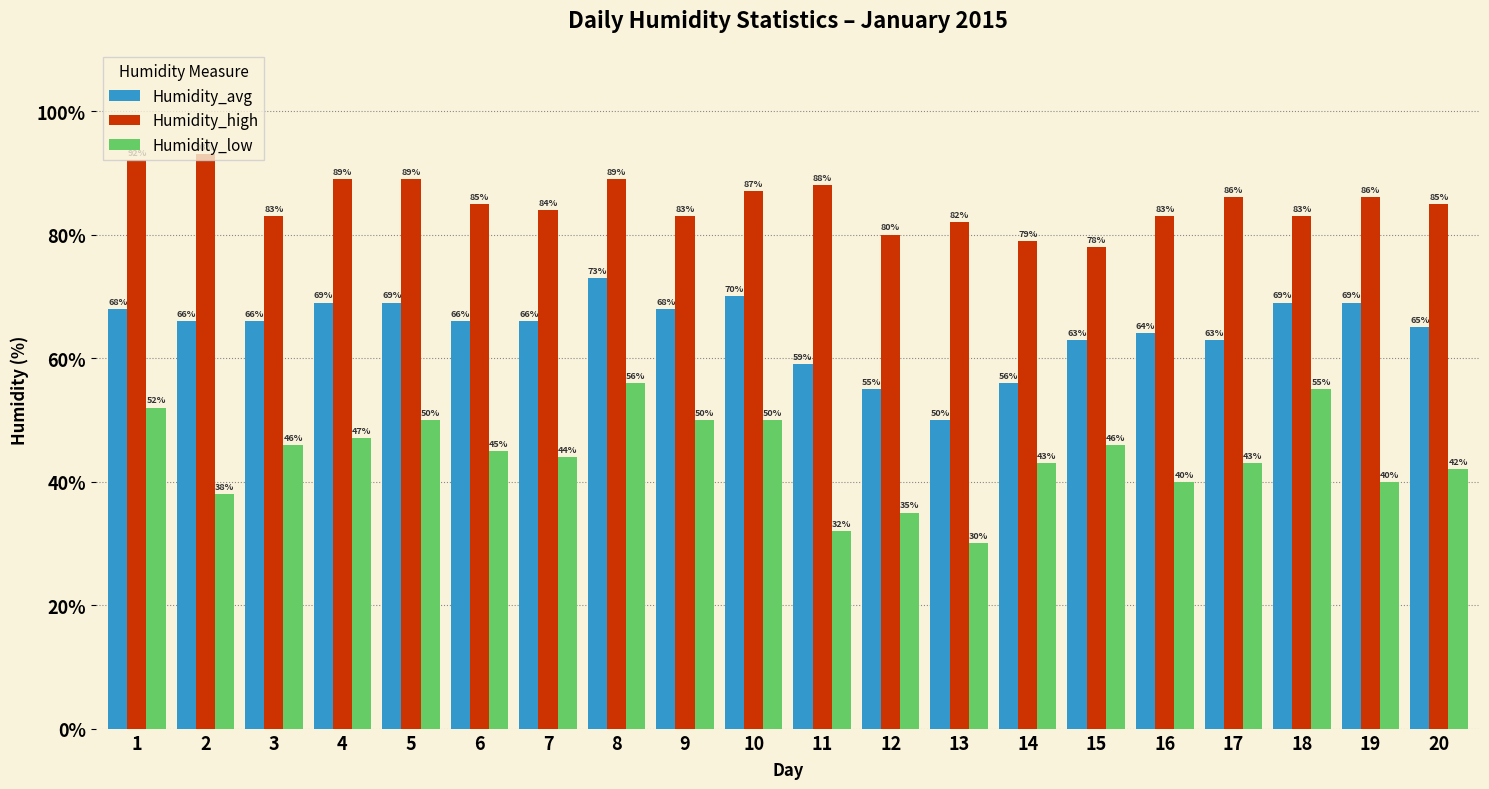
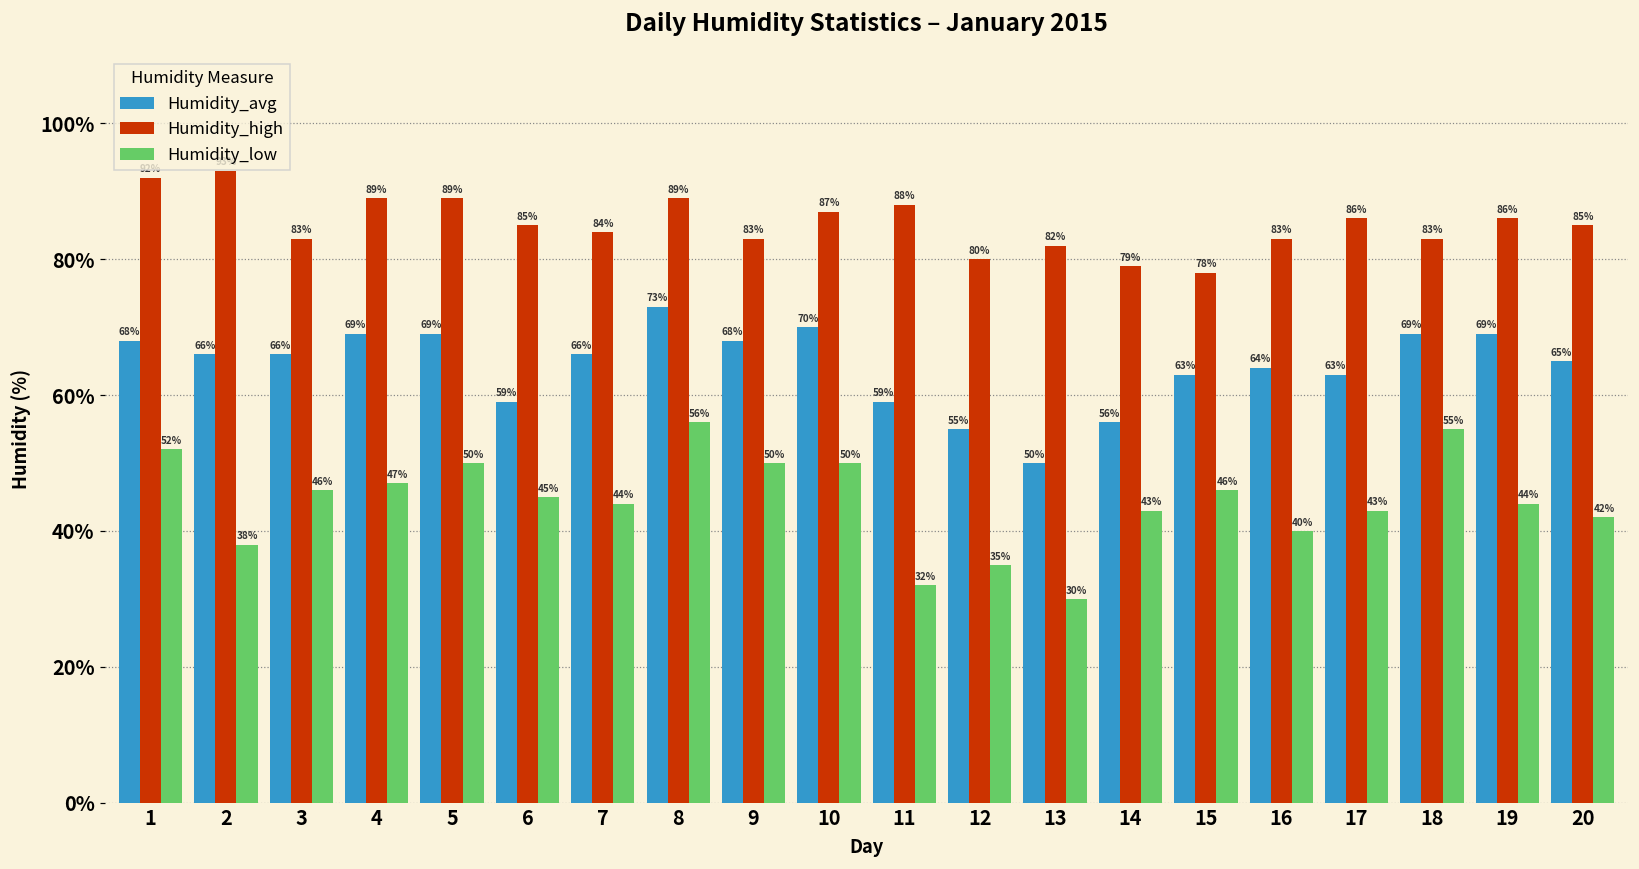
  {
    "Humidity_avg": {
      "1": "68%",
      "2": "66%",
      "3": "66%",
      "4": "69%",
      "5": "69%",
-     "6": "66%",
+     "6": "59%",
      "7": "66%",
      "8": "73%",
      "9": "68%",
      "10": "70%",
      "11": "59%",
      "12": "55%",
      "13": "50%",
      "14": "56%",
      "15": "63%",
      "16": "64%",
      "17": "63%",
      "18": "69%",
      "19": "69%",
      "20": "65%"
    },
    "Humidity_high": {
      "3": "83%",
      "4": "89%",
      "5": "89%",
      "6": "85%",
      "7": "84%",
      "8": "89%",
      "9": "83%",
      "10": "87%",
      "11": "88%",
      "12": "80%",
      "13": "82%",
      "14": "79%",
      "15": "78%",
      "16": "83%",
      "17": "86%",
      "18": "83%",
      "19": "86%",
      "20": "85%"
    },
    "Humidity_low": {
      "1": "52%",
      "2": "38%",
      "3": "46%",
      "4": "47%",
      "5": "50%",
      "6": "45%",
      "7": "44%",
      "8": "56%",
      "9": "50%",
      "10": "50%",
      "11": "32%",
      "12": "35%",
      "13": "30%",
      "14": "43%",
      "15": "46%",
      "16": "40%",
      "17": "43%",
      "18": "55%",
-     "19": "40%",
+     "19": "44%",
      "20": "42%"
    }
  }
